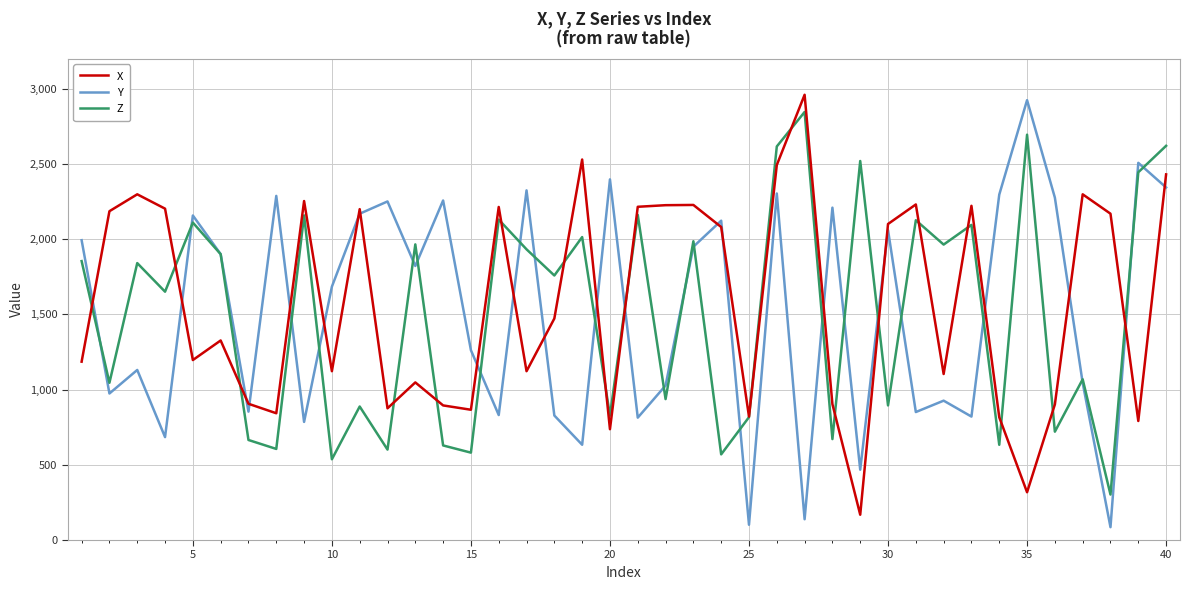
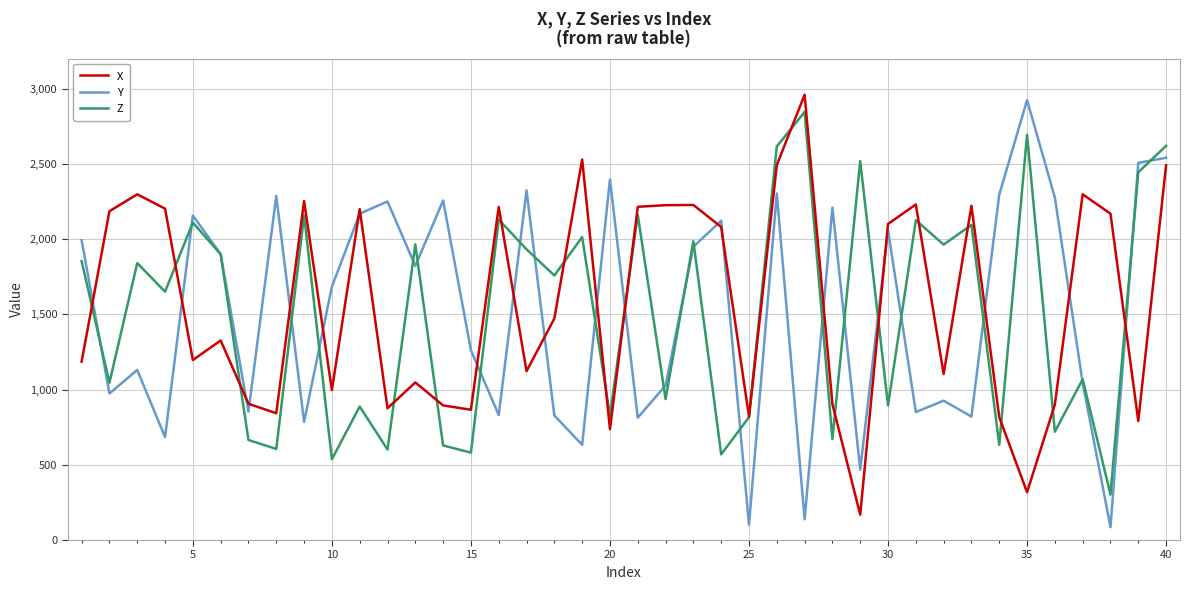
  {
    "X": {
      "5": "1,200",
-     "10": "1,120",
+     "10": "1,000",
      "15": "870",
      "20": "740",
      "30": "2,100",
      "35": "320",
-     "40": "2,430"
+     "40": "2,490"
    },
    "Y": {
      "5": "2,160",
      "10": "1,680",
      "15": "1,260",
      "20": "2,400",
      "25": "100",
      "30": "2,060",
      "35": "2,920",
-     "40": "2,340"
+     "40": "2,540"
    },
    "Z": {
      "5": "2,110",
      "10": "540",
      "15": "580",
      "20": "830",
      "30": "890",
      "35": "2,690",
      "40": "2,620"
    }
  }
